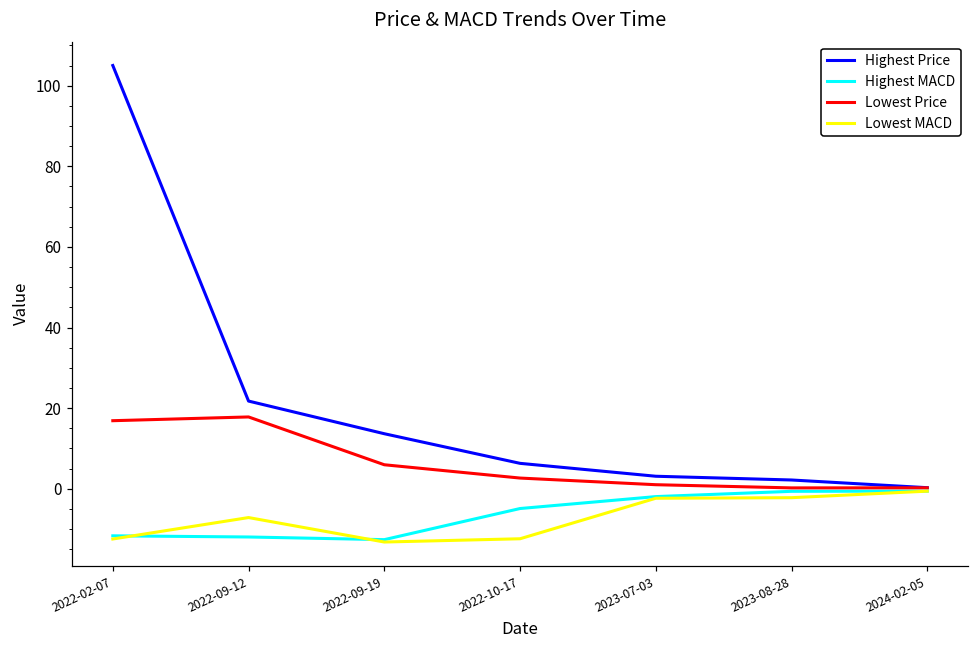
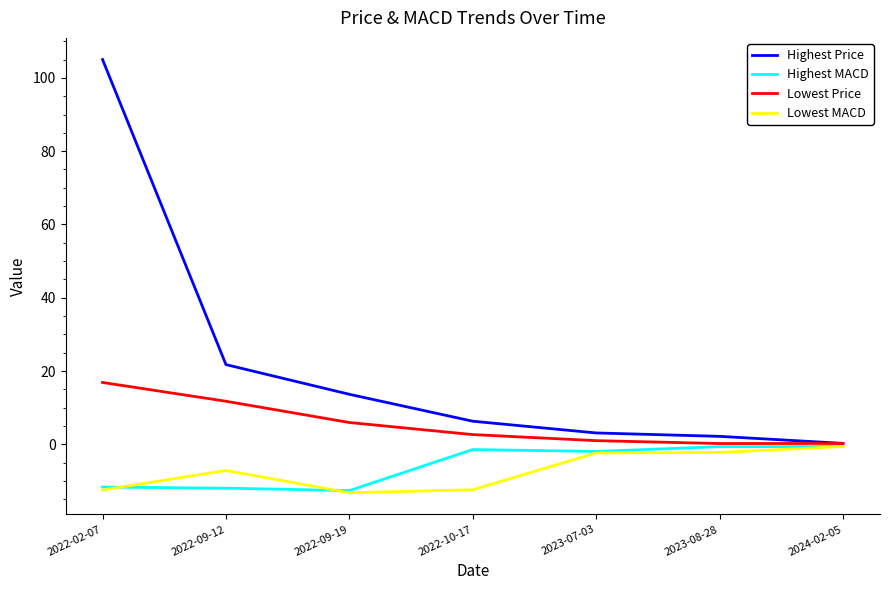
  {
    "Highest Price": {
      "2022-02-07": 105,
      "2022-09-12": 22,
      "2022-09-19": 14,
      "2022-10-17": 6,
      "2023-07-03": 3,
      "2023-08-28": 2
    },
    "Highest MACD": {
      "2022-02-07": -12,
      "2022-09-12": -12,
-     "2022-10-17": -5,
+     "2022-10-17": -1,
      "2023-08-28": -1
    },
    "Lowest Price": {
      "2022-02-07": 17,
-     "2022-09-12": 18,
+     "2022-09-12": 12,
      "2022-09-19": 6,
      "2022-10-17": 3,
      "2023-07-03": 1,
      "2023-08-28": 0
    },
    "Lowest MACD": {
      "2022-02-07": -12,
      "2022-09-12": -7,
      "2022-10-17": -12,
      "2023-08-28": -2
    }
  }
